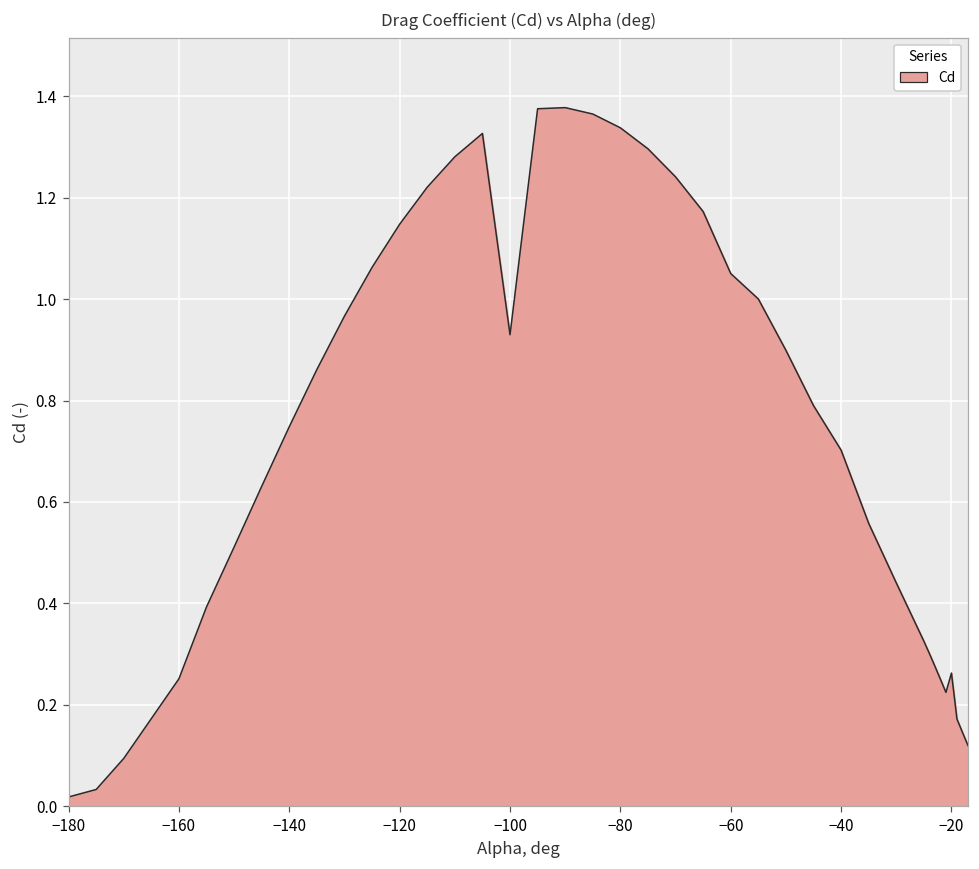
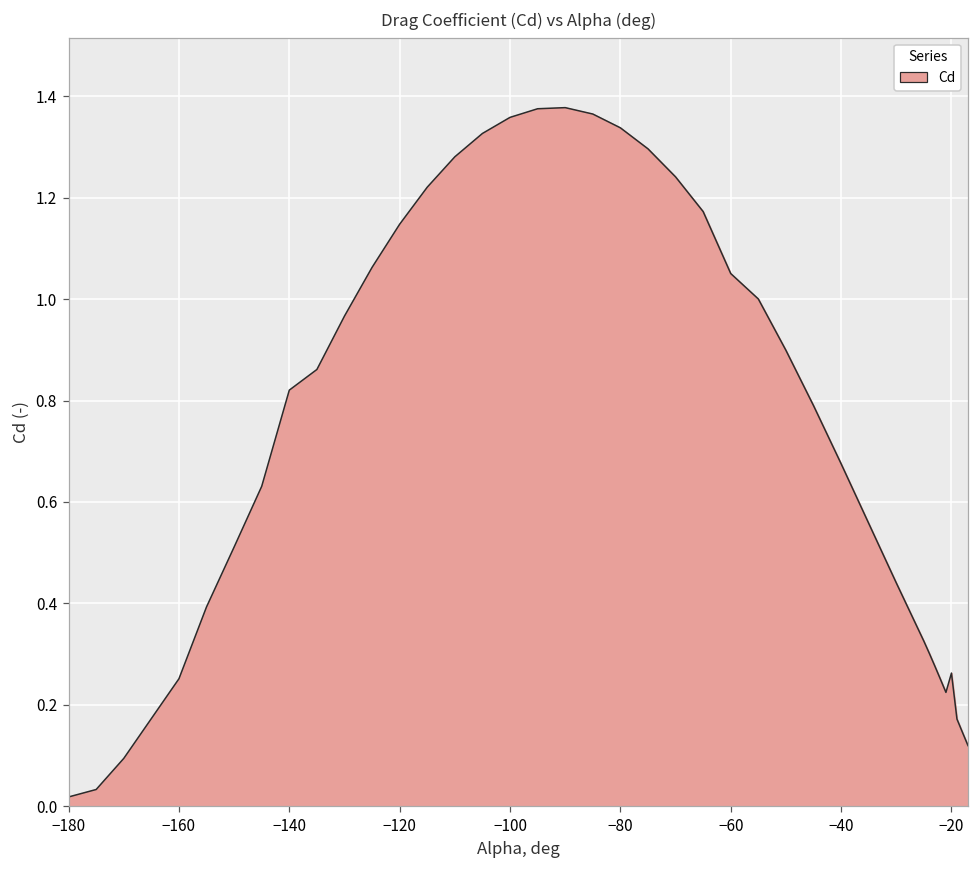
  {
    "−180": 0.02,
    "−160": 0.25,
-   "−140": 0.75,
+   "−140": 0.82,
    "−120": 1.15,
-   "−100": 0.93,
+   "−100": 1.36,
    "−80": 1.34,
    "−60": 1.05,
-   "−40": 0.70,
+   "−40": 0.68,
    "−20": 0.26
  }
